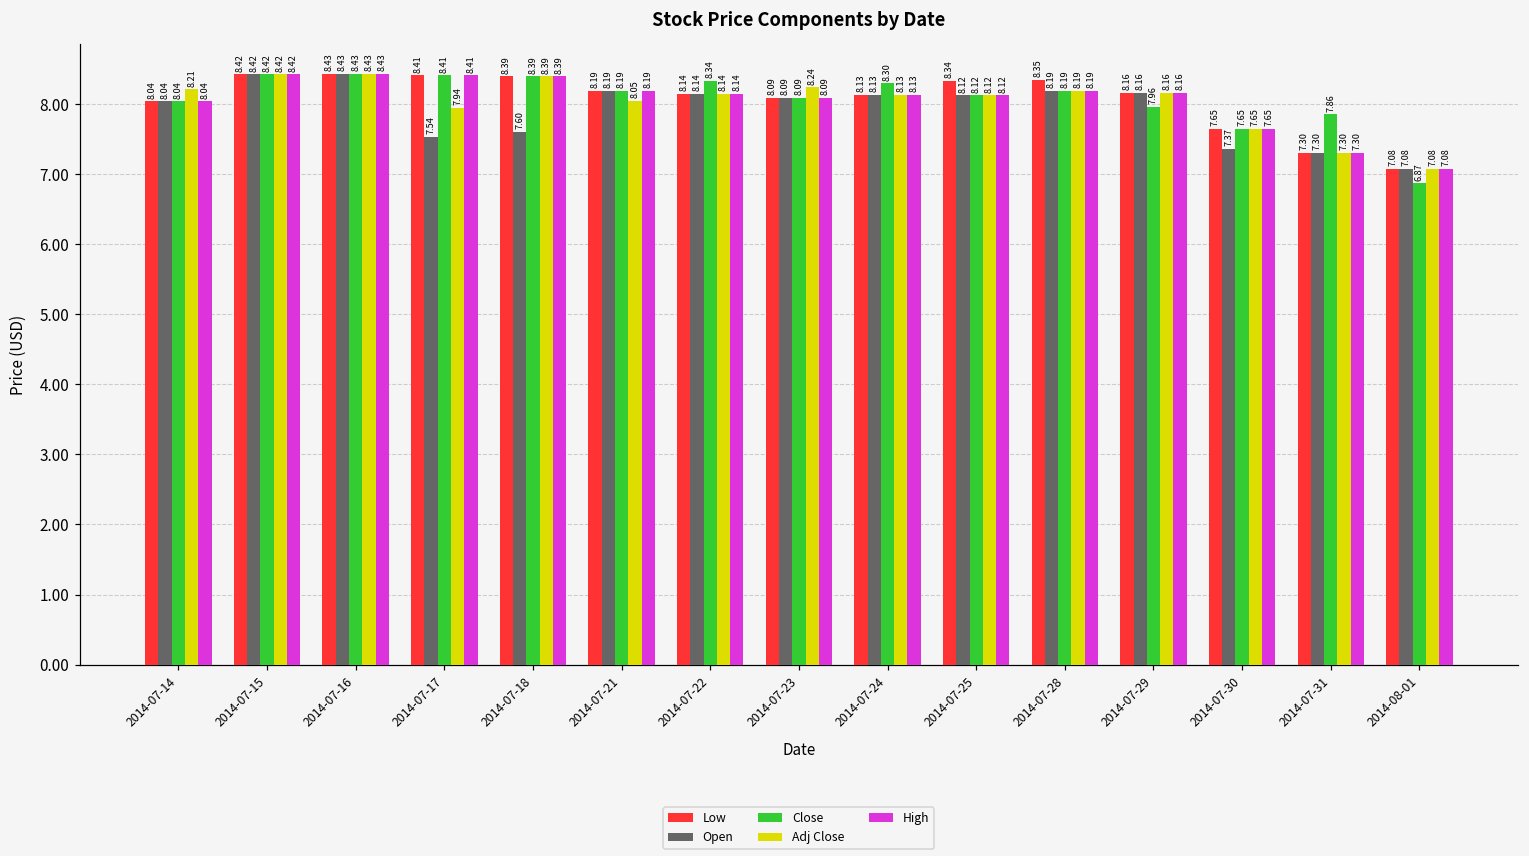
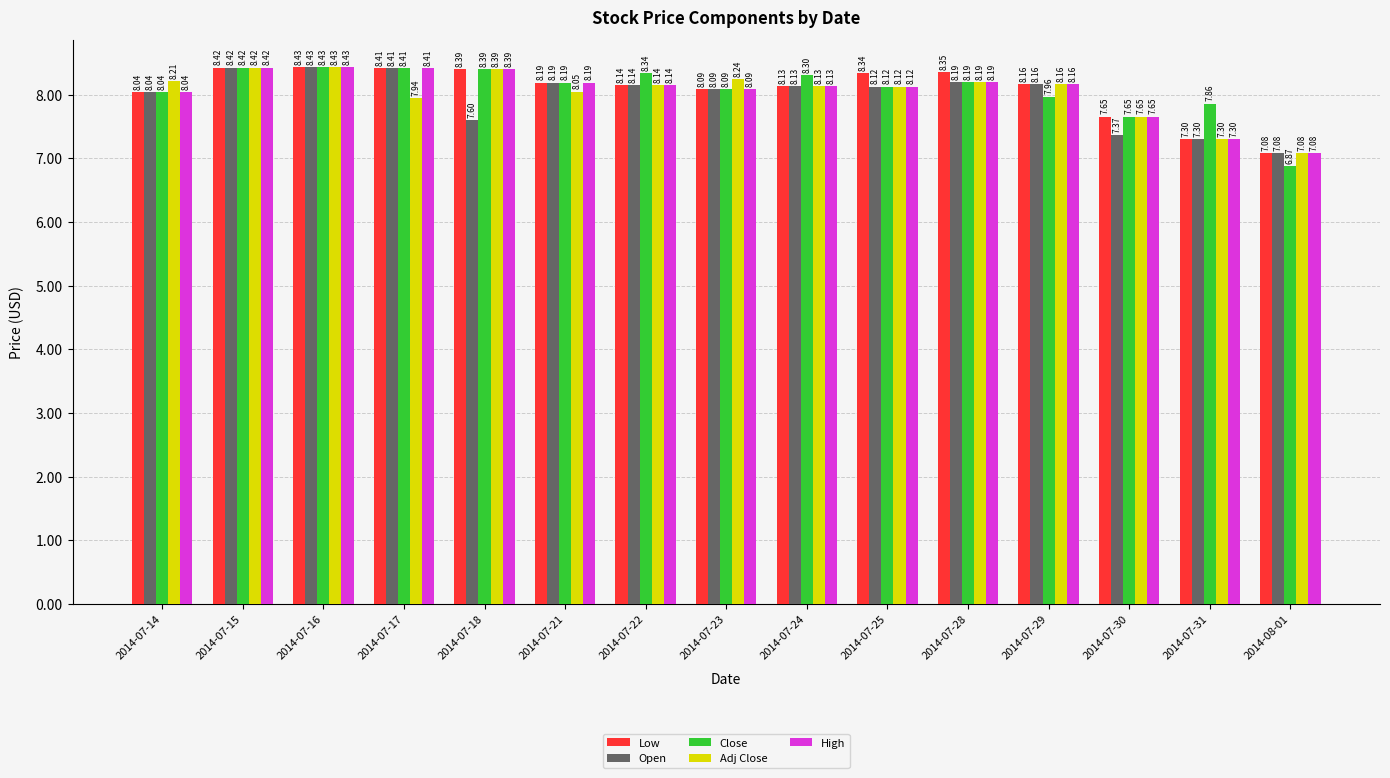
  {
    "Low": {
      "2014-07-14": 8.04,
      "2014-07-15": 8.42,
      "2014-07-16": 8.43,
      "2014-07-17": 8.41,
      "2014-07-18": 8.39,
      "2014-07-21": 8.19,
      "2014-07-22": 8.14,
      "2014-07-23": 8.09,
      "2014-07-24": 8.13,
      "2014-07-25": 8.34,
      "2014-07-28": 8.35,
      "2014-07-29": 8.16,
      "2014-07-30": 7.65,
      "2014-07-31": 7.30,
      "2014-08-01": 7.08
    },
    "Open": {
      "2014-07-14": 8.04,
      "2014-07-15": 8.42,
      "2014-07-16": 8.43,
-     "2014-07-17": 7.54,
+     "2014-07-17": 8.41,
      "2014-07-18": 7.60,
      "2014-07-21": 8.19,
      "2014-07-22": 8.14,
      "2014-07-23": 8.09,
      "2014-07-24": 8.13,
      "2014-07-25": 8.12,
      "2014-07-28": 8.19,
      "2014-07-29": 8.16,
      "2014-07-30": 7.37,
      "2014-07-31": 7.30,
      "2014-08-01": 7.08
    },
    "Close": {
      "2014-07-14": 8.04,
      "2014-07-15": 8.42,
      "2014-07-16": 8.43,
      "2014-07-17": 8.41,
      "2014-07-18": 8.39,
      "2014-07-21": 8.19,
      "2014-07-22": 8.34,
      "2014-07-23": 8.09,
      "2014-07-24": 8.30,
      "2014-07-25": 8.12,
      "2014-07-28": 8.19,
      "2014-07-29": 7.96,
      "2014-07-30": 7.65,
      "2014-07-31": 7.86,
      "2014-08-01": 6.87
    },
    "Adj Close": {
      "2014-07-14": 8.21,
      "2014-07-15": 8.42,
      "2014-07-16": 8.43,
      "2014-07-17": 7.94,
      "2014-07-18": 8.39,
      "2014-07-21": 8.05,
      "2014-07-22": 8.14,
      "2014-07-23": 8.24,
      "2014-07-24": 8.13,
      "2014-07-25": 8.12,
      "2014-07-28": 8.19,
      "2014-07-29": 8.16,
      "2014-07-30": 7.65,
      "2014-07-31": 7.30,
      "2014-08-01": 7.08
    },
    "High": {
      "2014-07-14": 8.04,
      "2014-07-15": 8.42,
      "2014-07-16": 8.43,
      "2014-07-17": 8.41,
      "2014-07-18": 8.39,
      "2014-07-21": 8.19,
      "2014-07-22": 8.14,
      "2014-07-23": 8.09,
      "2014-07-24": 8.13,
      "2014-07-25": 8.12,
      "2014-07-28": 8.19,
      "2014-07-29": 8.16,
      "2014-07-30": 7.65,
      "2014-07-31": 7.30,
      "2014-08-01": 7.08
    }
  }
